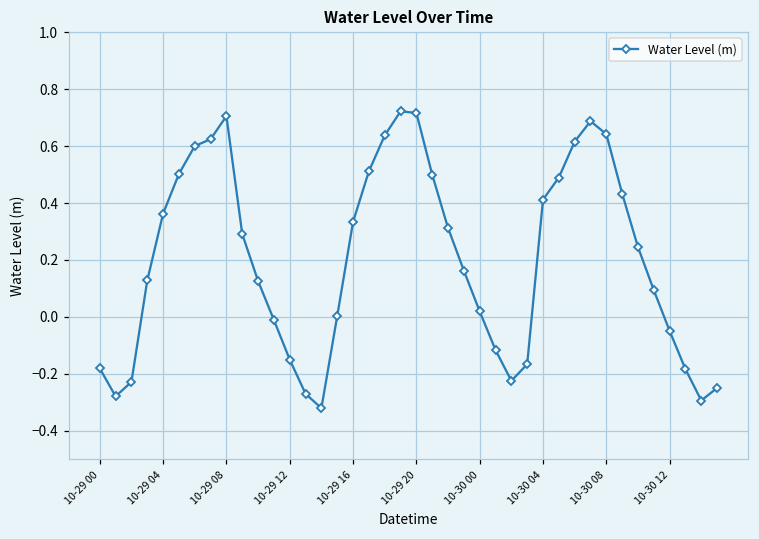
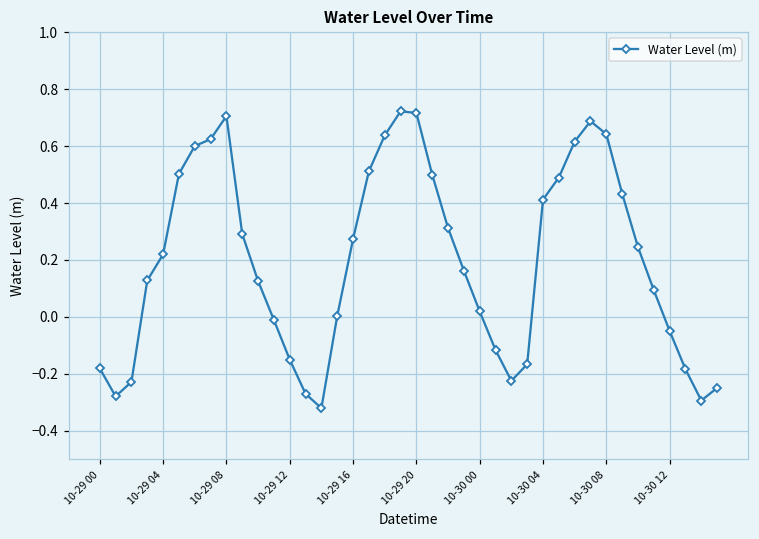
  {
    "10-29 00": -0.18,
-   "10-29 04": 0.36,
+   "10-29 04": 0.22,
    "10-29 08": 0.71,
    "10-29 12": -0.15,
-   "10-29 16": 0.33,
+   "10-29 16": 0.27,
    "10-29 20": 0.72,
    "10-30 00": 0.02,
    "10-30 04": 0.41,
    "10-30 08": 0.64,
    "10-30 12": -0.05
  }
